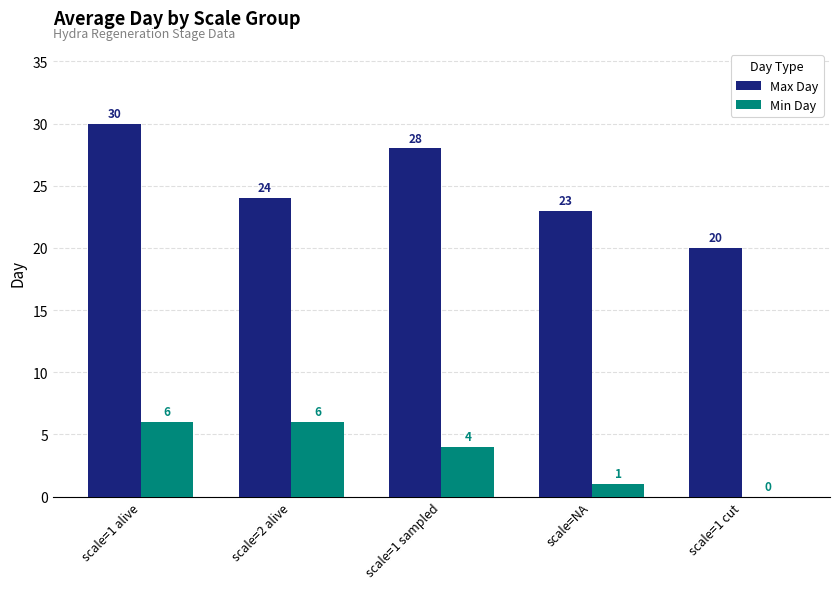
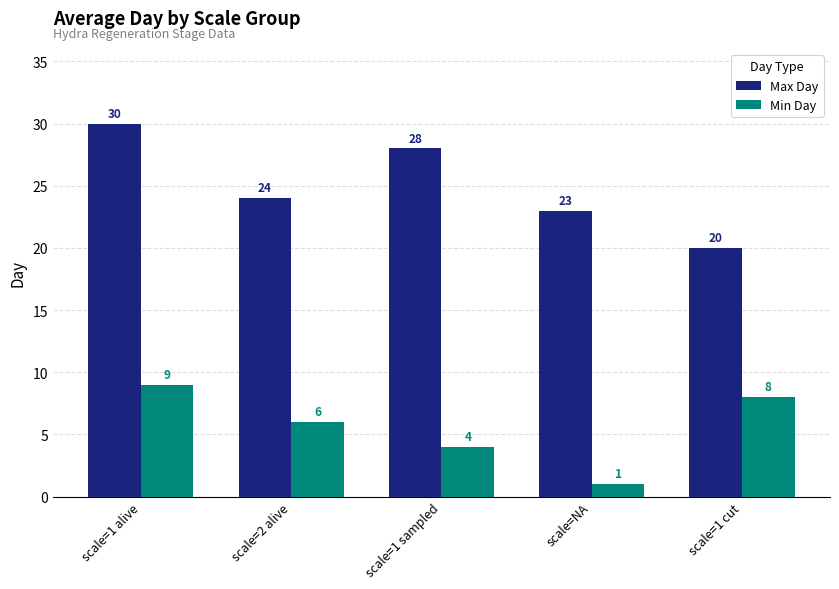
  {
    "Max Day": {
      "scale=1 alive": 30,
      "scale=2 alive": 24,
      "scale=1 sampled": 28,
      "scale=NA": 23,
      "scale=1 cut": 20
    },
    "Min Day": {
-     "scale=1 alive": 6,
+     "scale=1 alive": 9,
      "scale=2 alive": 6,
      "scale=1 sampled": 4,
      "scale=NA": 1,
-     "scale=1 cut": 0
+     "scale=1 cut": 8
    }
  }
